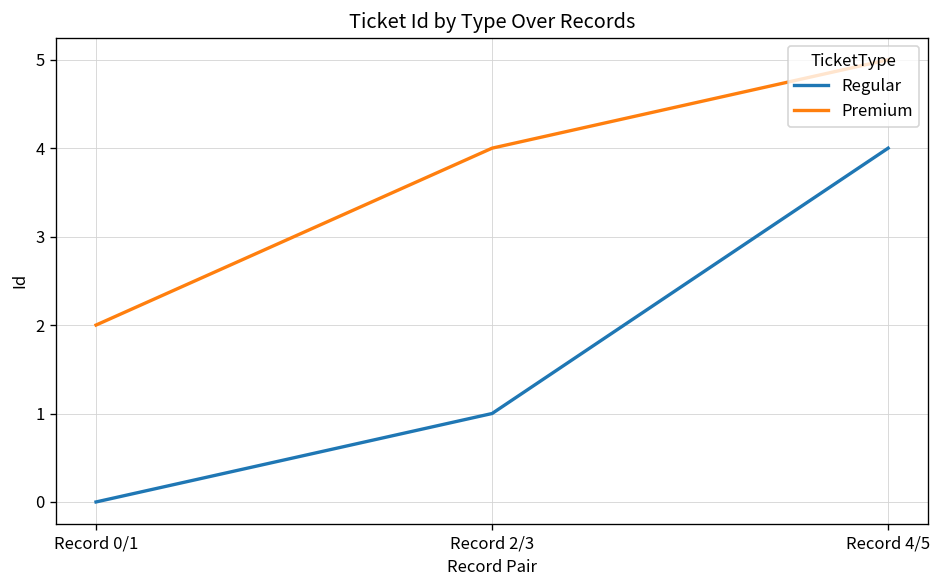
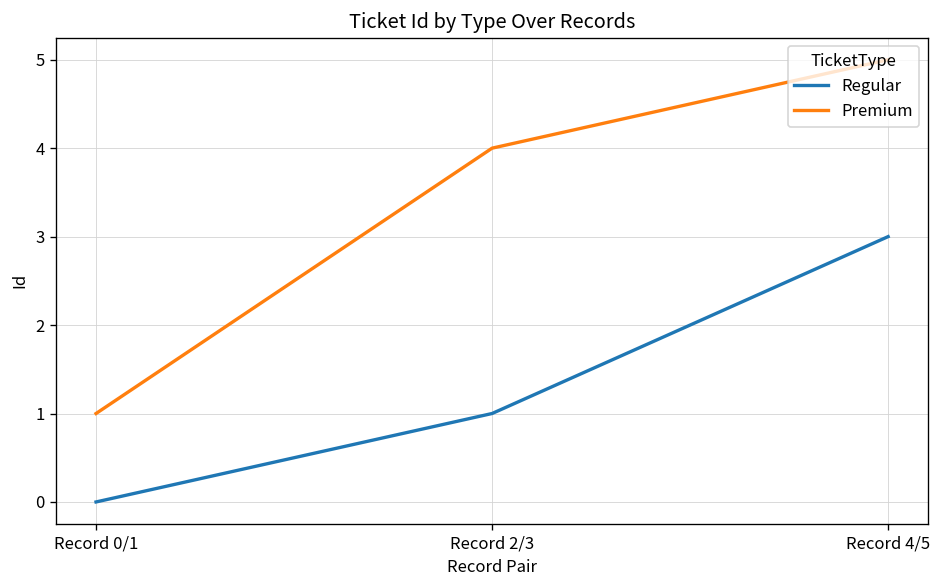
  {
    "Regular": {
      "Record 0/1": 0,
      "Record 2/3": 1,
-     "Record 4/5": 4
+     "Record 4/5": 3
    },
    "Premium": {
-     "Record 0/1": 2,
+     "Record 0/1": 1,
      "Record 2/3": 4
    }
  }
